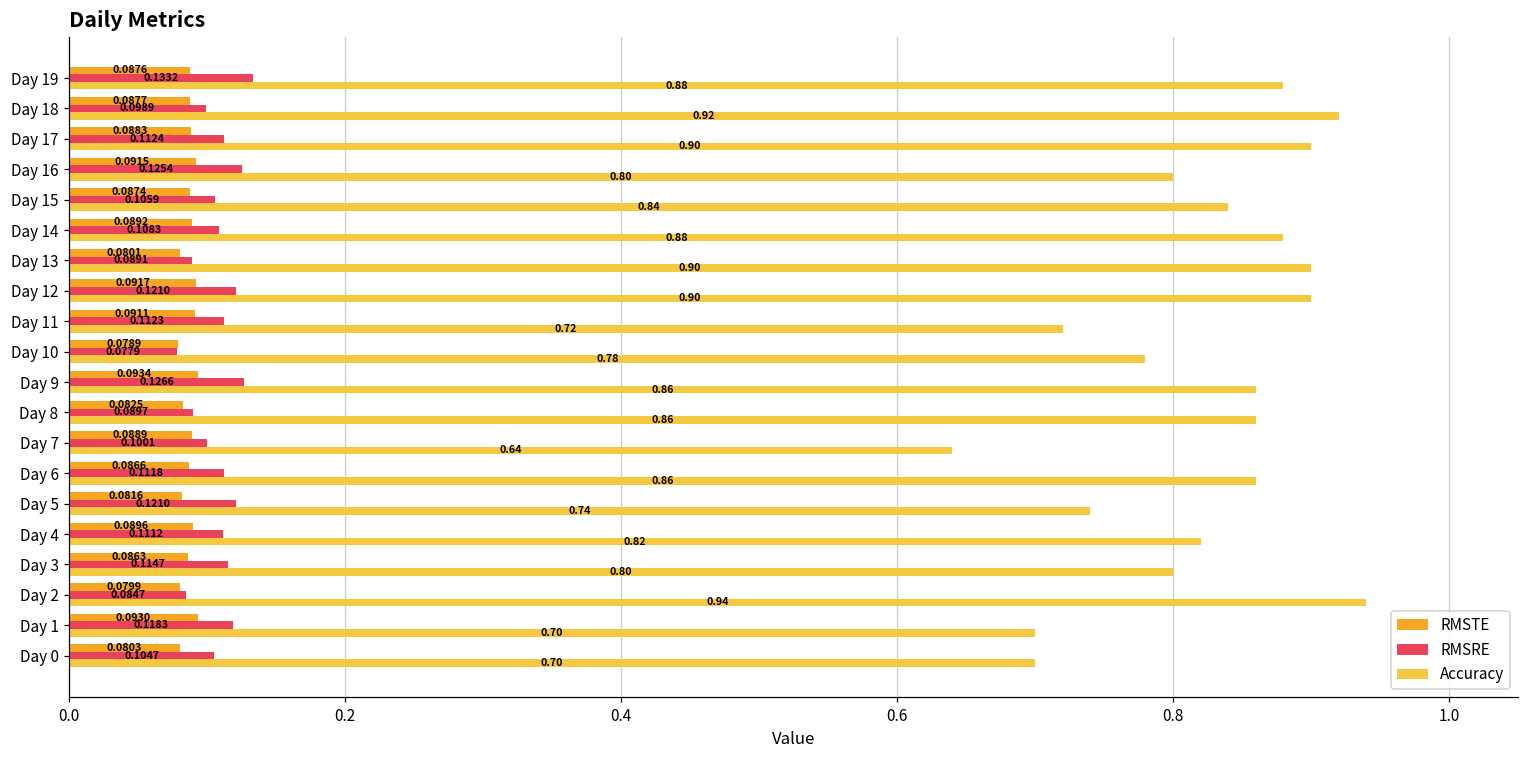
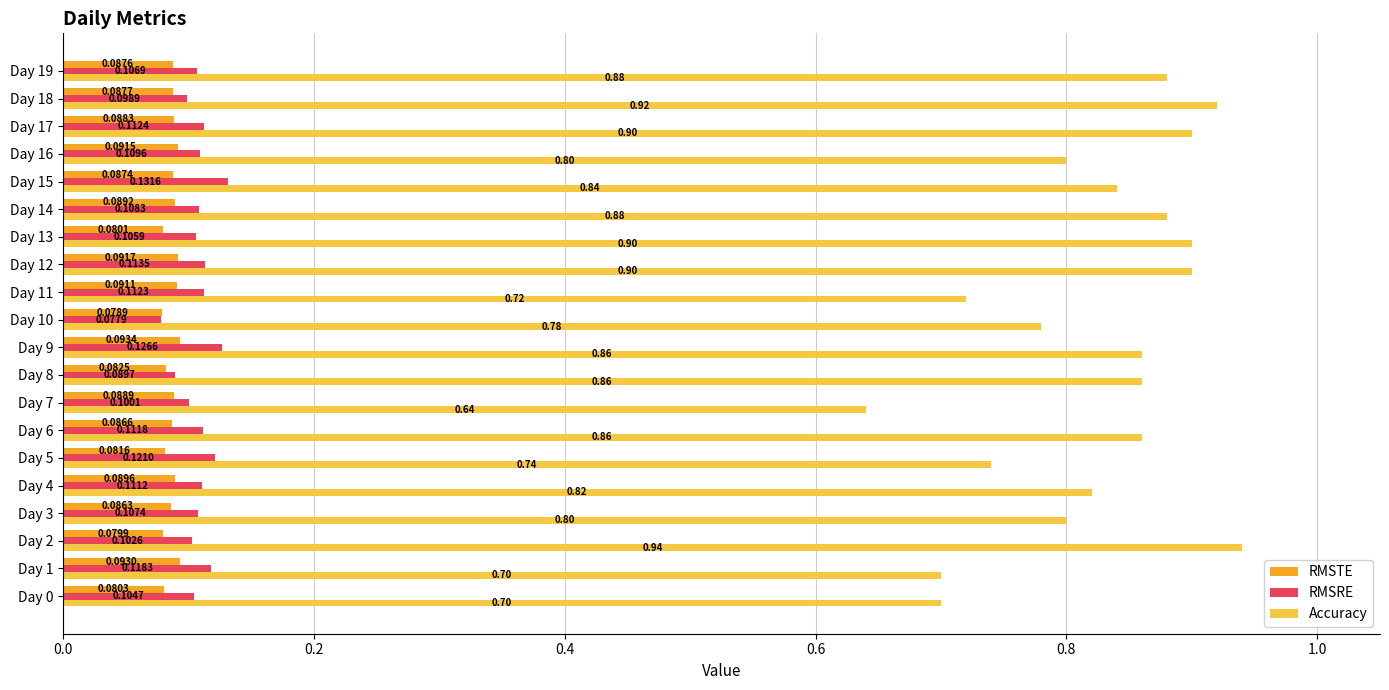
  {
    "RMSRE": {
-     "Day 19": 0.1332,
-     "Day 16": 0.1254,
-     "Day 15": 0.1059,
-     "Day 13": 0.0891,
-     "Day 12": 0.1210,
+     "Day 19": 0.1069,
+     "Day 16": 0.1096,
+     "Day 15": 0.1316,
+     "Day 13": 0.1059,
+     "Day 12": 0.1135,
      "Day 9": 0.1266,
      "Day 5": 0.1210,
-     "Day 3": 0.1147,
-     "Day 2": 0.0847
+     "Day 3": 0.1074,
+     "Day 2": 0.1026
    }
  }
